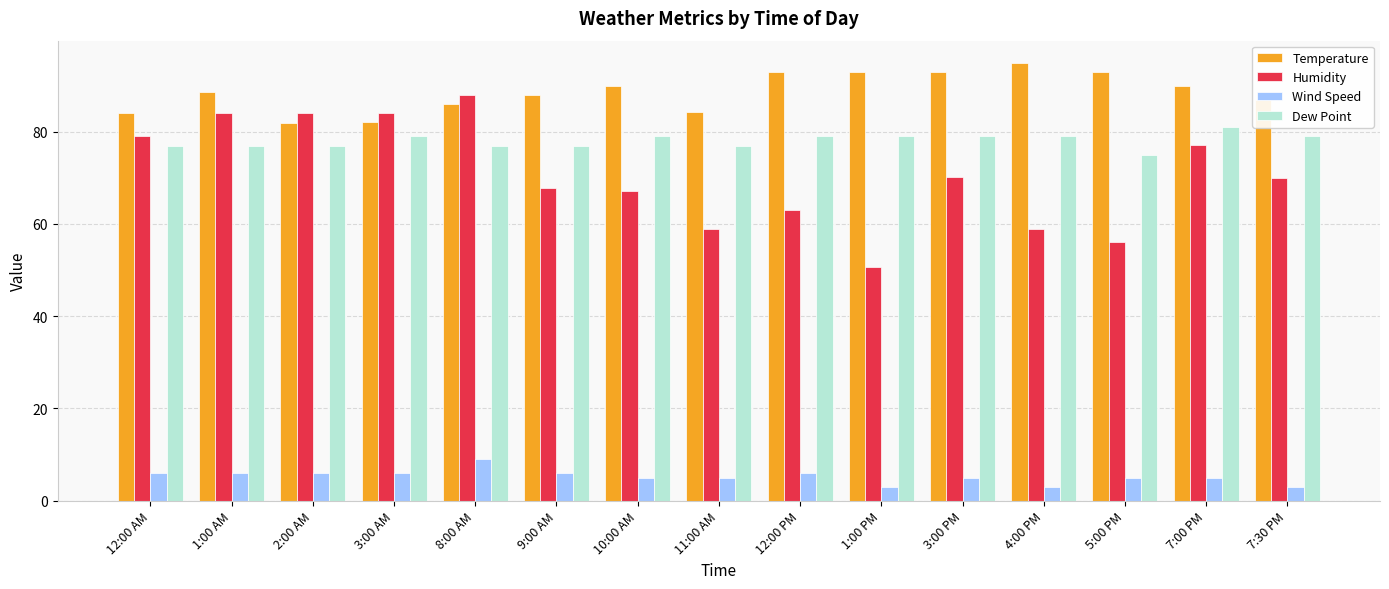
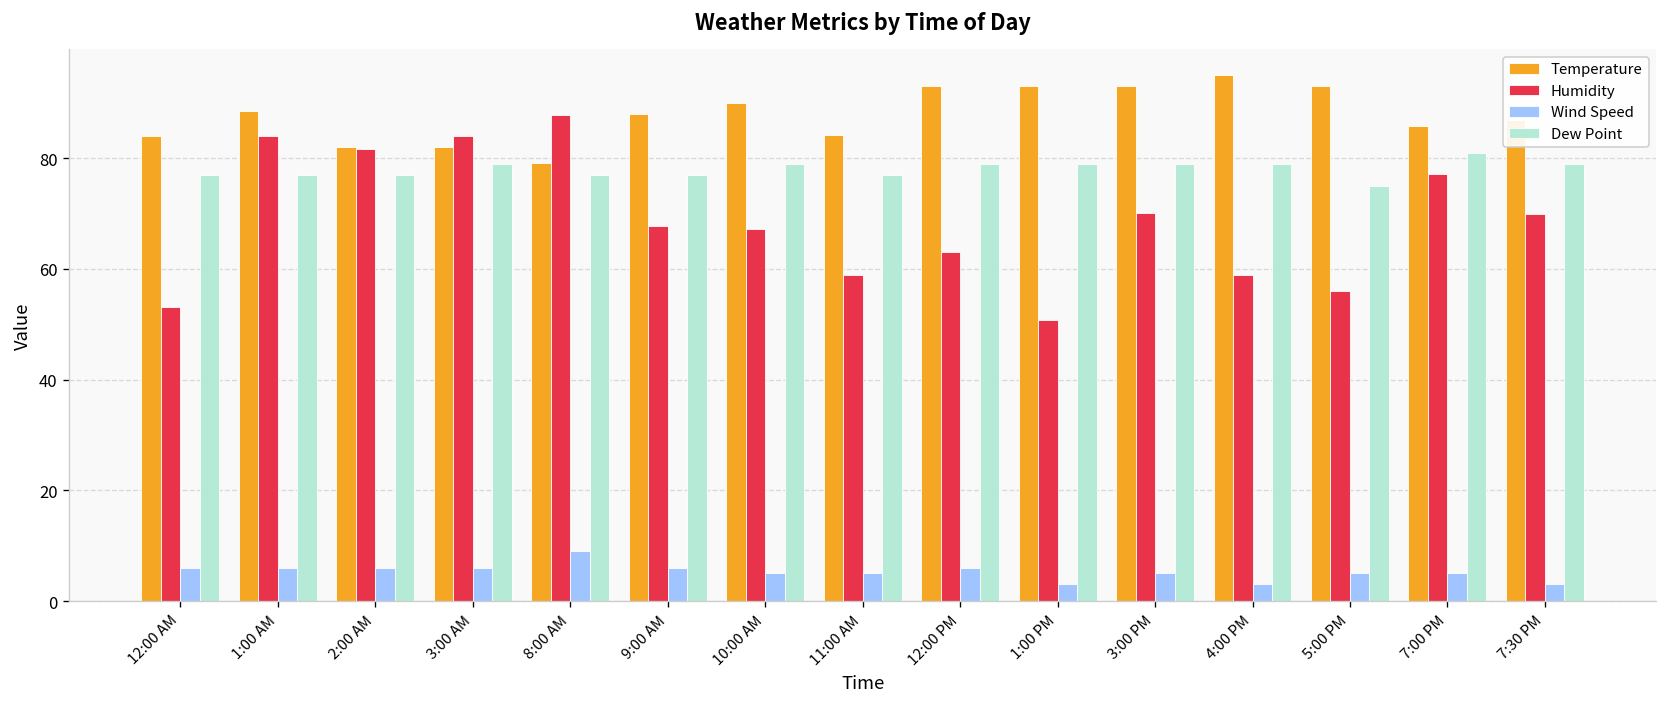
  {
    "Temperature": {
      "12:00 AM": 84,
      "1:00 AM": 89,
      "2:00 AM": 82,
      "3:00 AM": 82,
-     "8:00 AM": 86,
+     "8:00 AM": 79,
      "9:00 AM": 88,
      "10:00 AM": 90,
      "11:00 AM": 84,
      "12:00 PM": 93,
      "1:00 PM": 93,
      "3:00 PM": 93,
      "4:00 PM": 95,
      "5:00 PM": 93,
-     "7:00 PM": 90
+     "7:00 PM": 86
    },
    "Humidity": {
-     "12:00 AM": 79,
+     "12:00 AM": 53,
      "1:00 AM": 84,
-     "2:00 AM": 84,
+     "2:00 AM": 82,
      "3:00 AM": 84,
      "8:00 AM": 88,
      "9:00 AM": 68,
      "10:00 AM": 67,
      "11:00 AM": 59,
      "12:00 PM": 63,
      "1:00 PM": 51,
      "3:00 PM": 70,
      "4:00 PM": 59,
      "5:00 PM": 56,
      "7:00 PM": 77,
      "7:30 PM": 70
    }
  }
